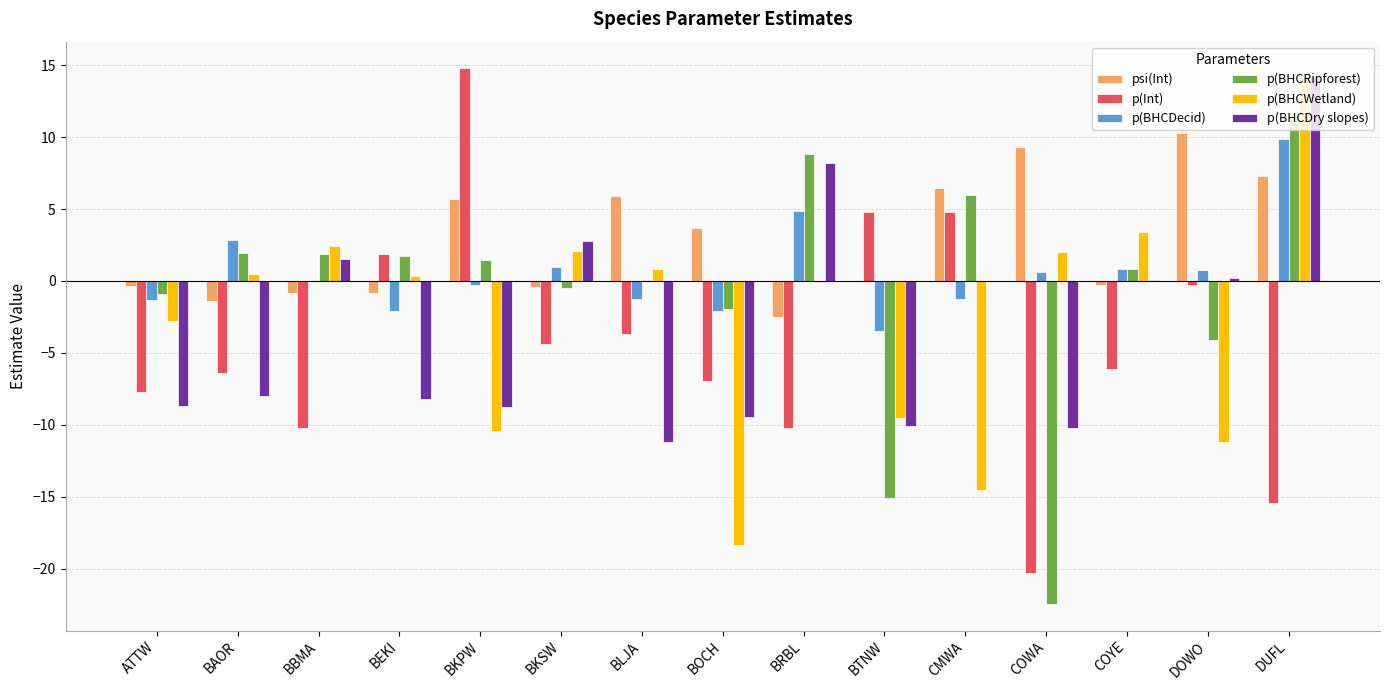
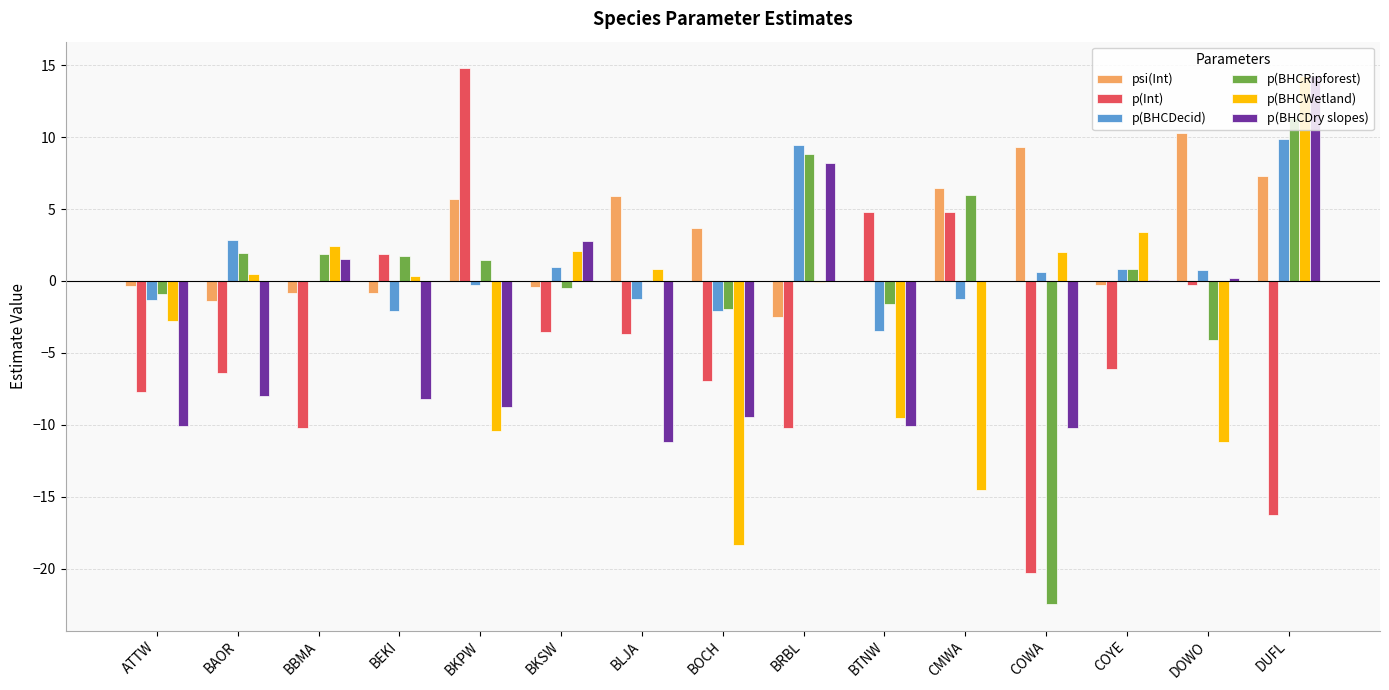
  {
    "psi(Int)": {
      "ATTW": -0.4,
      "BAOR": -1.4,
      "BBMA": -0.8,
      "BEKI": -0.9,
      "BKPW": 5.7,
      "BKSW": -0.4,
      "BLJA": 5.9,
      "BOCH": 3.7,
      "BRBL": -2.5,
      "CMWA": 6.5,
      "COWA": 9.3,
      "COYE": -0.3,
      "DOWO": 10.3,
      "DUFL": 7.3
    },
    "p(Int)": {
      "ATTW": -7.7,
      "BAOR": -6.4,
      "BBMA": -10.2,
      "BEKI": 1.9,
      "BKPW": 14.8,
-     "BKSW": -4.4,
+     "BKSW": -3.6,
      "BLJA": -3.7,
      "BOCH": -6.9,
      "BRBL": -10.2,
      "BTNW": 4.8,
      "CMWA": 4.8,
      "COWA": -20.3,
      "COYE": -6.1,
      "DOWO": -0.3,
-     "DUFL": -15.4
+     "DUFL": -16.2
    },
    "p(BHCDecid)": {
      "ATTW": -1.3,
      "BAOR": 2.8,
      "BEKI": -2.1,
      "BKPW": -0.3,
      "BKSW": 1.0,
      "BLJA": -1.2,
      "BOCH": -2.1,
-     "BRBL": 4.9,
+     "BRBL": 9.5,
      "BTNW": -3.5,
      "CMWA": -1.2,
      "COWA": 0.6,
      "COYE": 0.8,
      "DOWO": 0.8,
      "DUFL": 9.9
    },
    "p(BHCRipforest)": {
      "ATTW": -0.9,
      "BAOR": 1.9,
      "BBMA": 1.9,
      "BEKI": 1.7,
      "BKPW": 1.4,
      "BKSW": -0.5,
      "BOCH": -1.9,
      "BRBL": 8.8,
-     "BTNW": -15.1,
+     "BTNW": -1.6,
      "CMWA": 6.0,
      "COWA": -22.4,
      "COYE": 0.8,
      "DOWO": -4.1
    },
    "p(BHCWetland)": {
      "ATTW": -2.8,
      "BAOR": 0.5,
      "BBMA": 2.4,
      "BEKI": 0.4,
      "BKPW": -10.4,
      "BKSW": 2.1,
      "BLJA": 0.8,
      "BOCH": -18.3,
      "BTNW": -9.5,
      "CMWA": -14.5,
      "COWA": 2.0,
      "COYE": 3.4,
      "DOWO": -11.2
    },
    "p(BHCDry slopes)": {
-     "ATTW": -8.7,
+     "ATTW": -10.1,
      "BAOR": -8.0,
      "BBMA": 1.5,
      "BEKI": -8.2,
      "BKPW": -8.8,
      "BKSW": 2.8,
      "BLJA": -11.2,
      "BOCH": -9.4,
      "BRBL": 8.2,
      "BTNW": -10.0,
      "COWA": -10.2,
      "DOWO": 0.2
    }
  }
